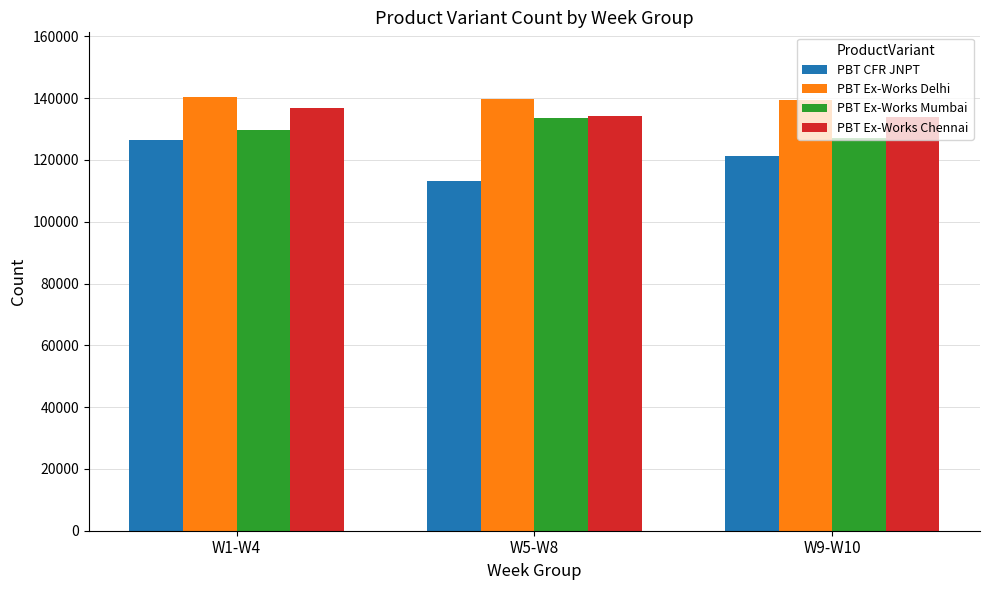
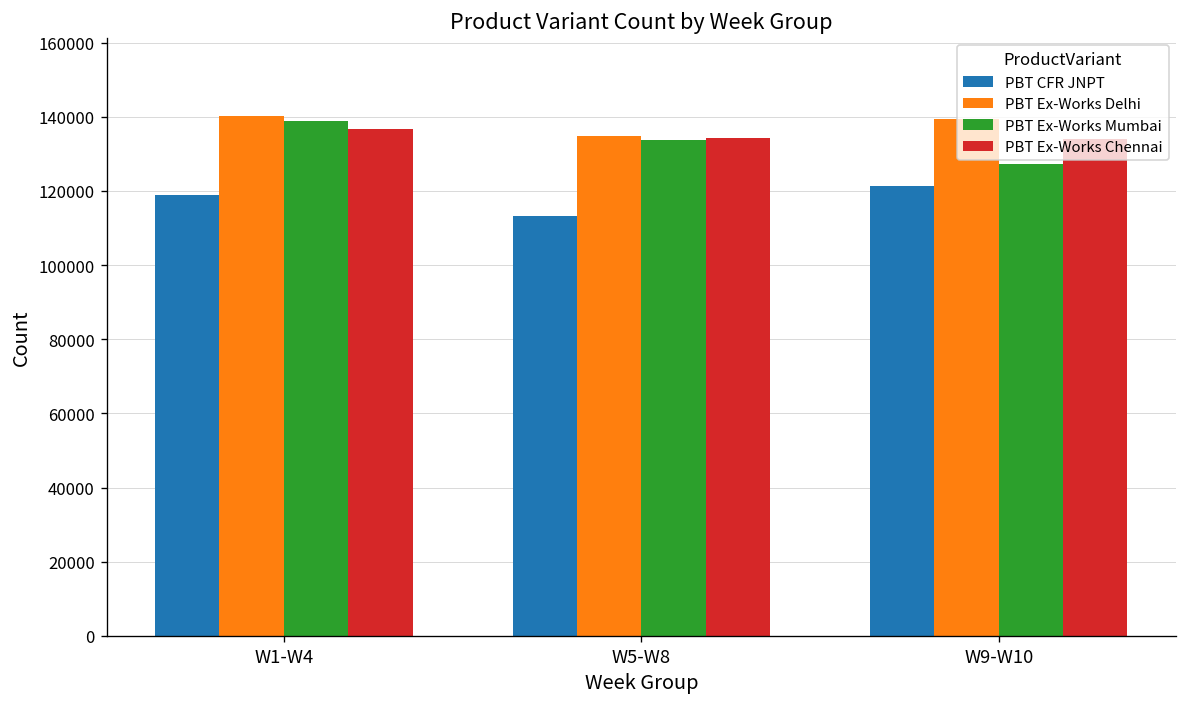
  {
    "PBT CFR JNPT": {
-     "W1-W4": 127000,
+     "W1-W4": 119000,
      "W5-W8": 113000,
      "W9-W10": 121000
    },
    "PBT Ex-Works Delhi": {
      "W1-W4": 140000,
-     "W5-W8": 140000
+     "W5-W8": 135000
    },
    "PBT Ex-Works Mumbai": {
-     "W1-W4": 130000,
+     "W1-W4": 139000,
      "W5-W8": 134000
    },
    "PBT Ex-Works Chennai": {
      "W1-W4": 137000,
      "W5-W8": 134000
    }
  }
